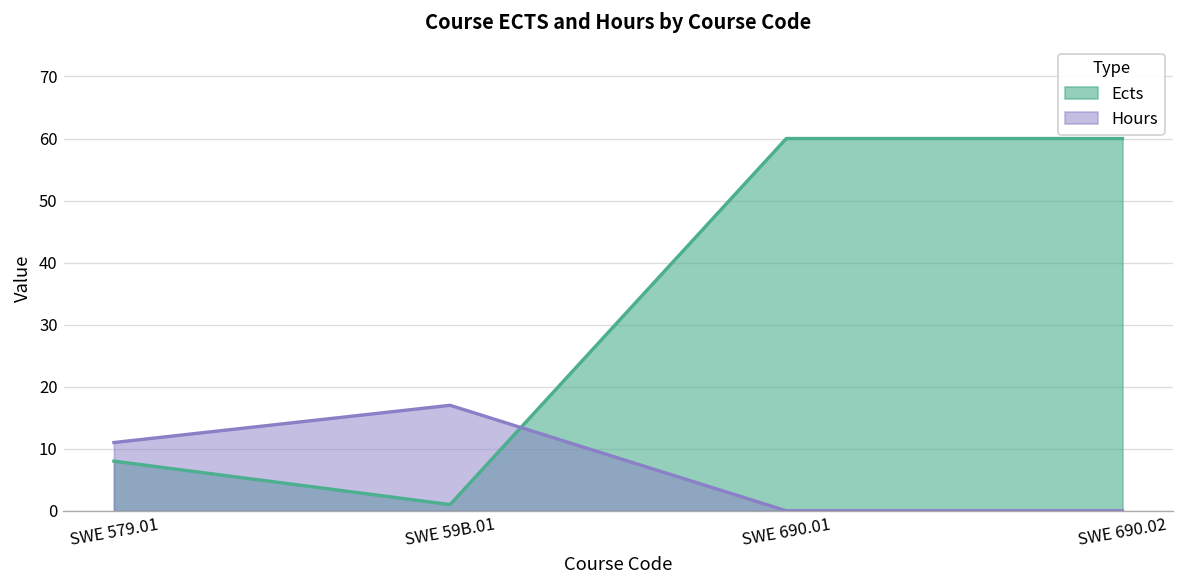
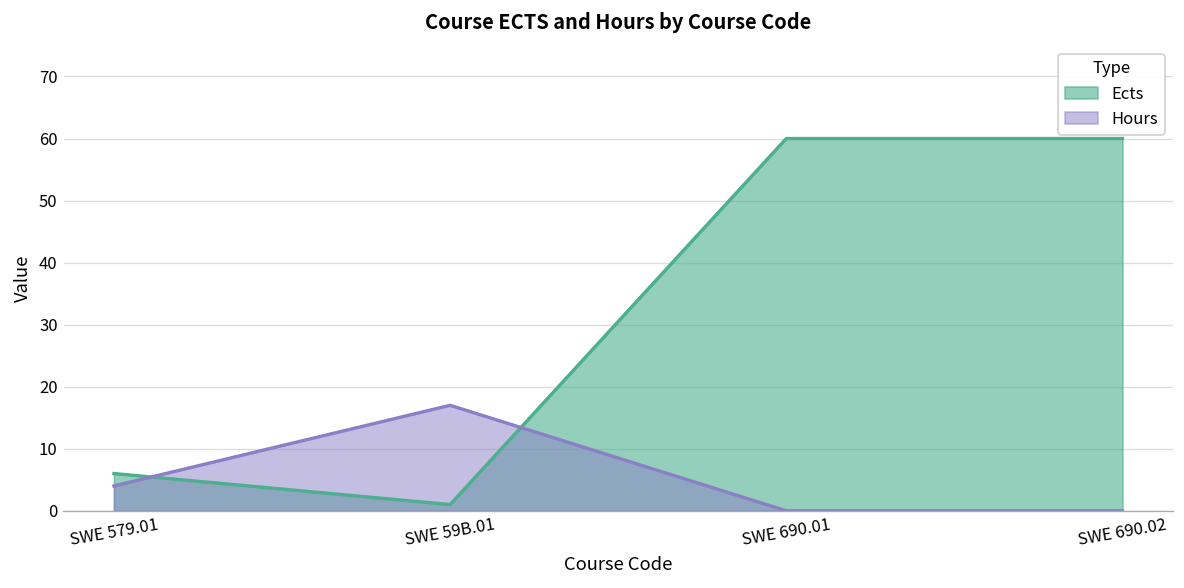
  {
    "Ects": {
-     "SWE 579.01": 8,
+     "SWE 579.01": 6,
      "SWE 59B.01": 1,
      "SWE 690.01": 60,
      "SWE 690.02": 60
    },
    "Hours": {
-     "SWE 579.01": 11,
+     "SWE 579.01": 4,
      "SWE 59B.01": 17,
      "SWE 690.01": 0,
      "SWE 690.02": 0
    }
  }
